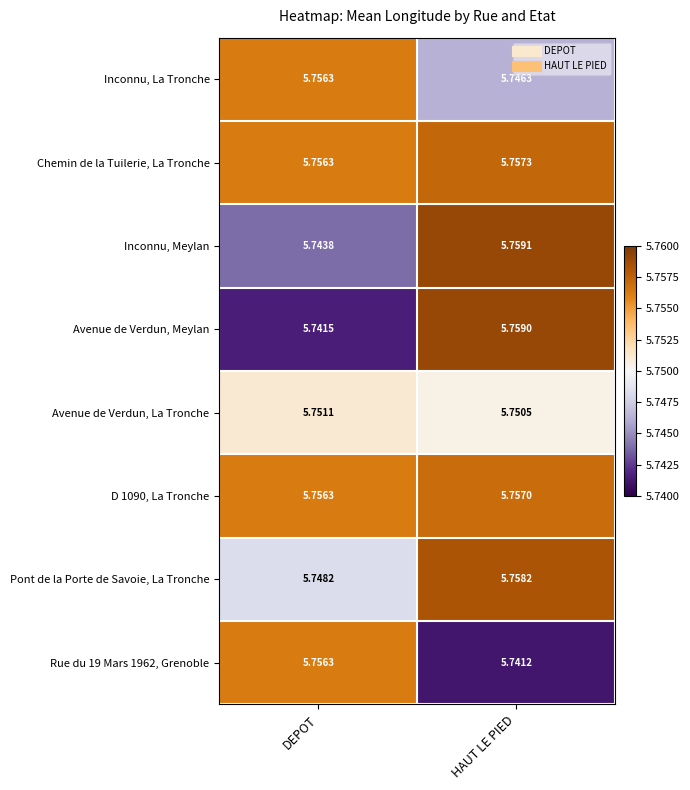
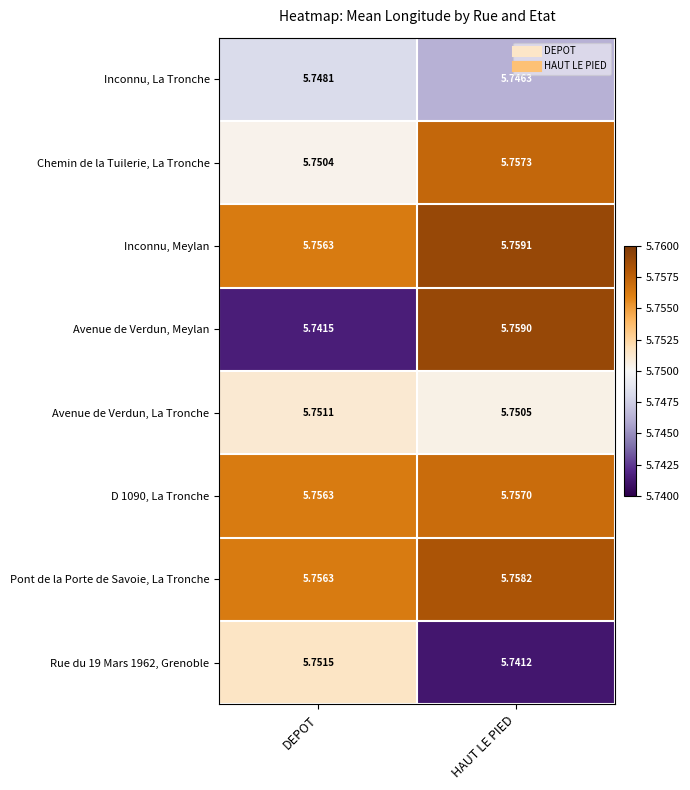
  {
    "Inconnu, La Tronche": {
-     "DEPOT": 5.7563
+     "DEPOT": 5.7481
    },
    "Chemin de la Tuilerie, La Tronche": {
-     "DEPOT": 5.7563,
+     "DEPOT": 5.7504,
      "HAUT LE PIED": 5.7573
    },
    "Inconnu, Meylan": {
-     "DEPOT": 5.7438,
+     "DEPOT": 5.7563,
      "HAUT LE PIED": 5.7591
    },
    "Avenue de Verdun, Meylan": {
      "DEPOT": 5.7415,
      "HAUT LE PIED": 5.7590
    },
    "Avenue de Verdun, La Tronche": {
      "DEPOT": 5.7511,
      "HAUT LE PIED": 5.7505
    },
    "D 1090, La Tronche": {
      "DEPOT": 5.7563,
      "HAUT LE PIED": 5.7570
    },
    "Pont de la Porte de Savoie, La Tronche": {
-     "DEPOT": 5.7482,
+     "DEPOT": 5.7563,
      "HAUT LE PIED": 5.7582
    },
    "Rue du 19 Mars 1962, Grenoble": {
-     "DEPOT": 5.7563,
+     "DEPOT": 5.7515,
      "HAUT LE PIED": 5.7412
    }
  }
